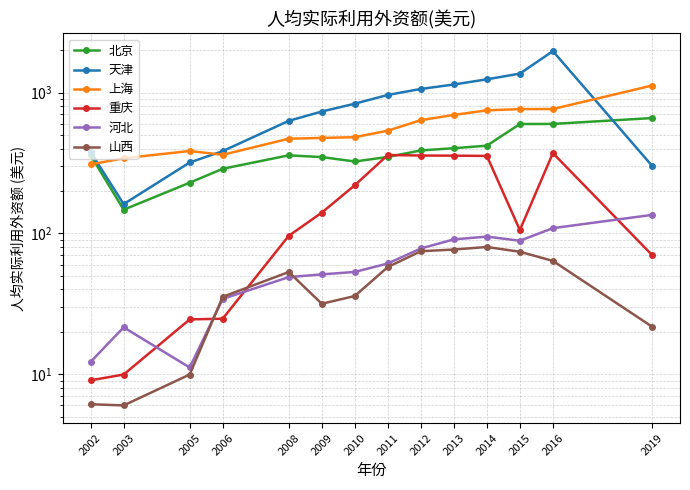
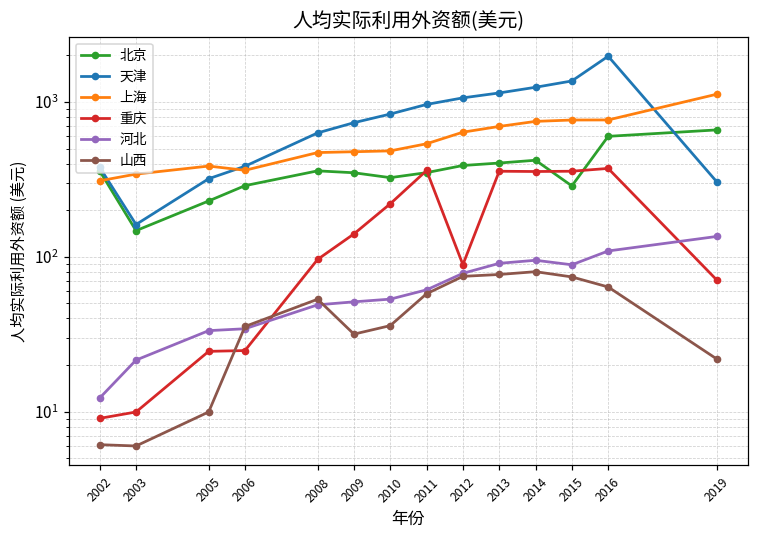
  {
    "北京": {
      "2003": 150,
      "2005": 230,
      "2006": 290,
      "2008": 360,
      "2009": 350,
      "2010": 320,
      "2012": 390,
      "2013": 400,
      "2014": 420,
-     "2015": 600,
+     "2015": 290,
      "2016": 600,
      "2019": 700
    },
    "天津": {
      "2003": 160,
      "2005": 320,
      "2006": 380,
      "2008": 600,
      "2009": 700,
      "2010": 800,
      "2011": 1000,
      "2012": 1100,
      "2013": 1100,
      "2014": 1200,
      "2015": 1400,
      "2016": 2000,
      "2019": 300
    },
    "上海": {
      "2002": 310,
      "2005": 390,
      "2006": 360,
      "2008": 470,
      "2009": 480,
      "2010": 480,
      "2011": 540,
      "2012": 600,
      "2013": 700,
      "2014": 700,
      "2015": 800,
      "2016": 800,
      "2019": 1100
    },
    "重庆": {
      "2002": 9,
      "2003": 10,
      "2005": 24,
      "2006": 25,
      "2008": 100,
      "2009": 140,
      "2010": 220,
-     "2012": 360,
+     "2012": 90,
      "2013": 360,
      "2014": 360,
-     "2015": 110,
+     "2015": 360,
      "2016": 370,
      "2019": 70
    },
    "河北": {
      "2002": 12,
      "2003": 22,
-     "2005": 11,
+     "2005": 33,
      "2008": 49,
      "2009": 51,
      "2010": 53,
      "2011": 60,
      "2012": 80,
      "2013": 90,
      "2014": 90,
      "2015": 90,
      "2016": 110,
      "2019": 140
    },
    "山西": {
      "2002": 6,
      "2003": 6,
      "2005": 10,
      "2008": 53,
      "2009": 32,
      "2010": 36,
      "2011": 58,
      "2012": 70,
      "2013": 80,
      "2014": 80,
      "2015": 70,
      "2016": 60,
      "2019": 22
    }
  }
